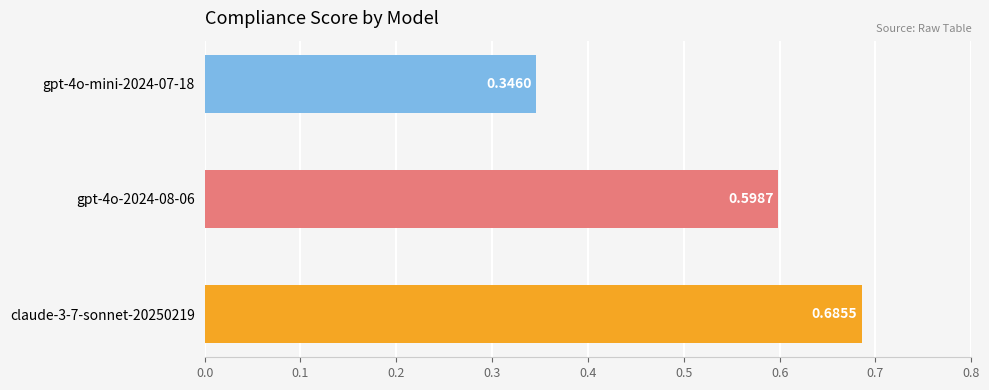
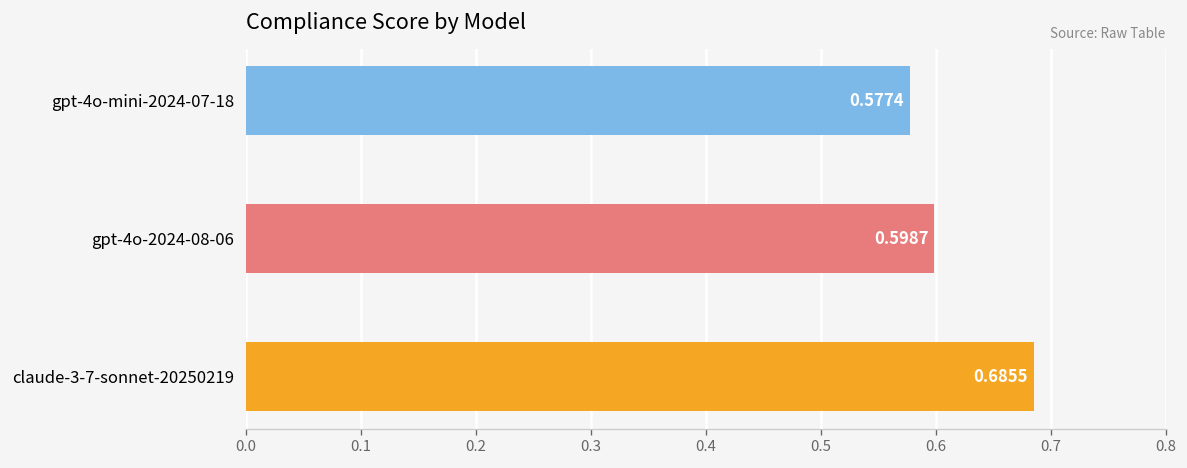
  {
-   "gpt-4o-mini-2024-07-18": 0.3460,
+   "gpt-4o-mini-2024-07-18": 0.5774,
    "gpt-4o-2024-08-06": 0.5987,
    "claude-3-7-sonnet-20250219": 0.6855
  }
